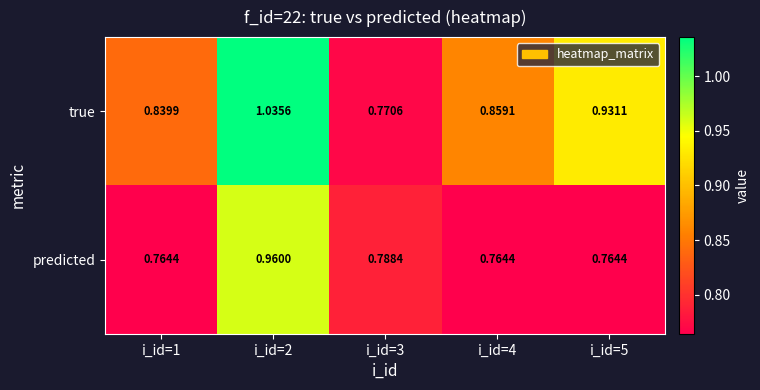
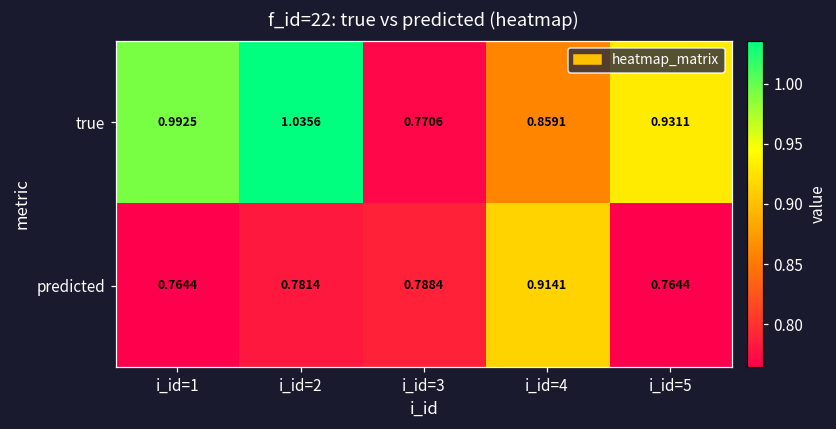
  {
    "true": {
-     "i_id=1": 0.8399,
+     "i_id=1": 0.9925,
      "i_id=2": 1.0356,
      "i_id=3": 0.7706,
      "i_id=4": 0.8591,
      "i_id=5": 0.9311
    },
    "predicted": {
      "i_id=1": 0.7644,
-     "i_id=2": 0.9600,
+     "i_id=2": 0.7814,
      "i_id=3": 0.7884,
-     "i_id=4": 0.7644,
+     "i_id=4": 0.9141,
      "i_id=5": 0.7644
    }
  }
